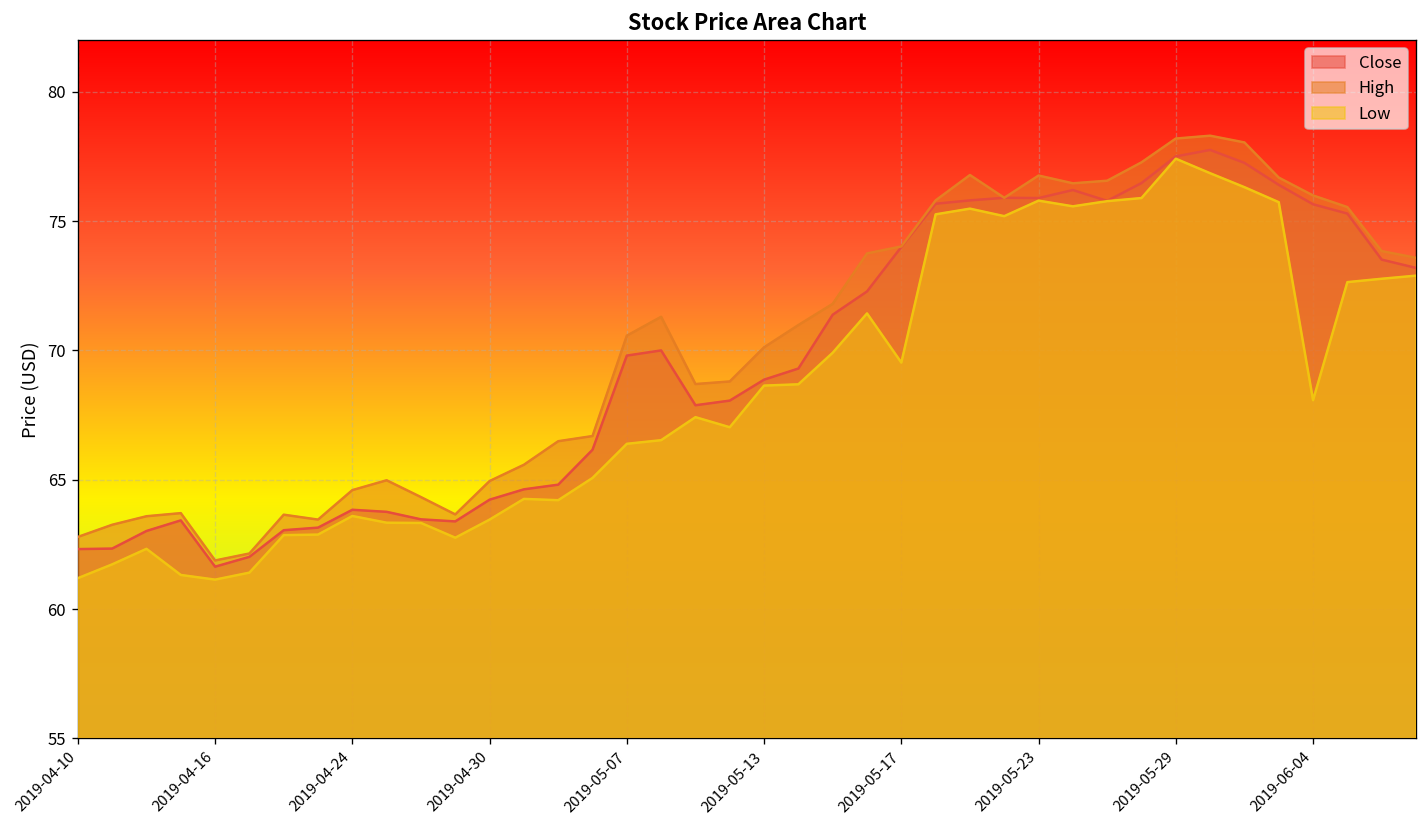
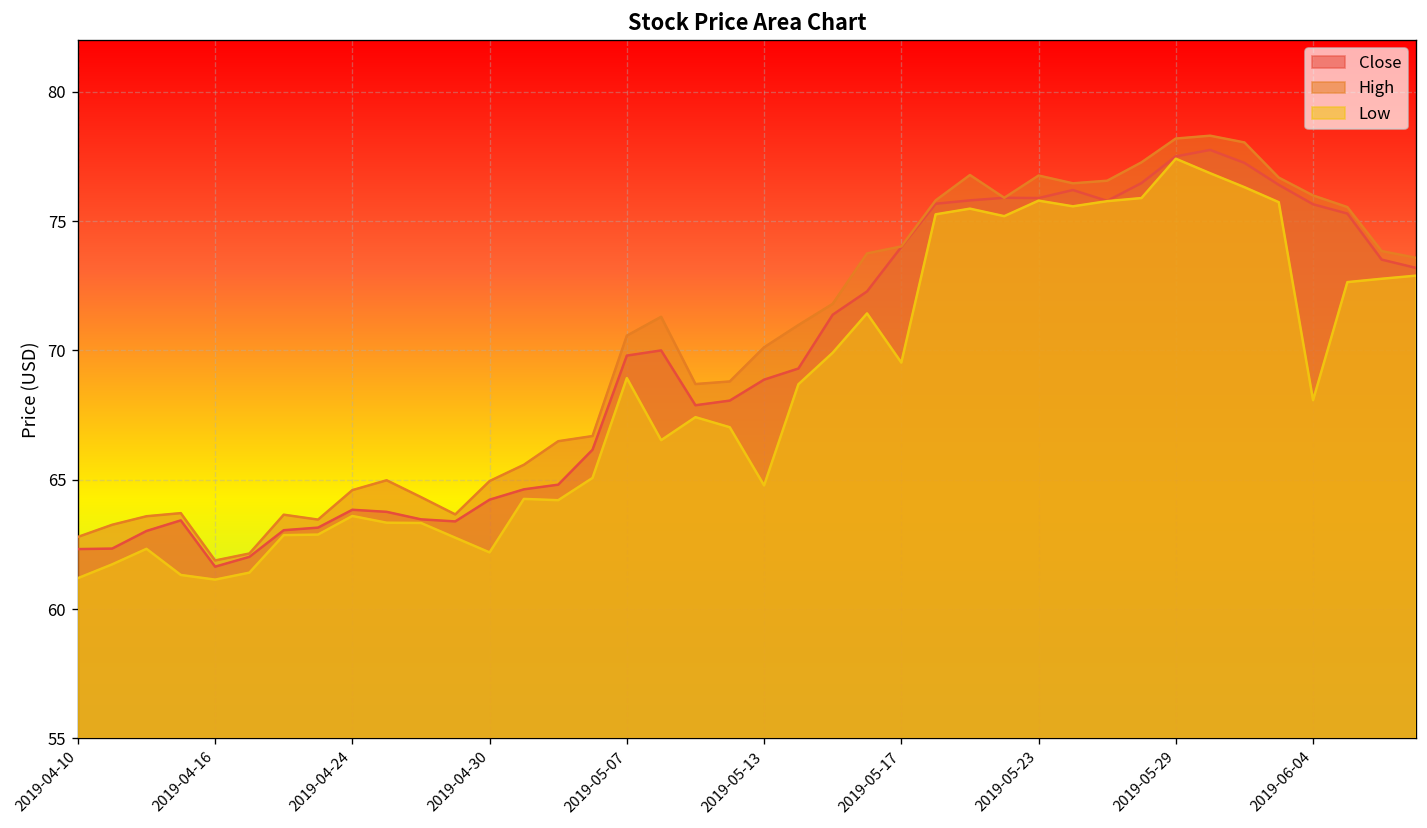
  {
    "Low": {
      "2019-04-10": 61.2,
      "2019-04-16": 61.1,
      "2019-04-24": 63.6,
-     "2019-04-30": 63.5,
-     "2019-05-07": 66.4,
-     "2019-05-13": 68.6,
+     "2019-04-30": 62.2,
+     "2019-05-07": 68.9,
+     "2019-05-13": 64.8,
      "2019-05-17": 69.5,
      "2019-06-04": 68.1
    }
  }
